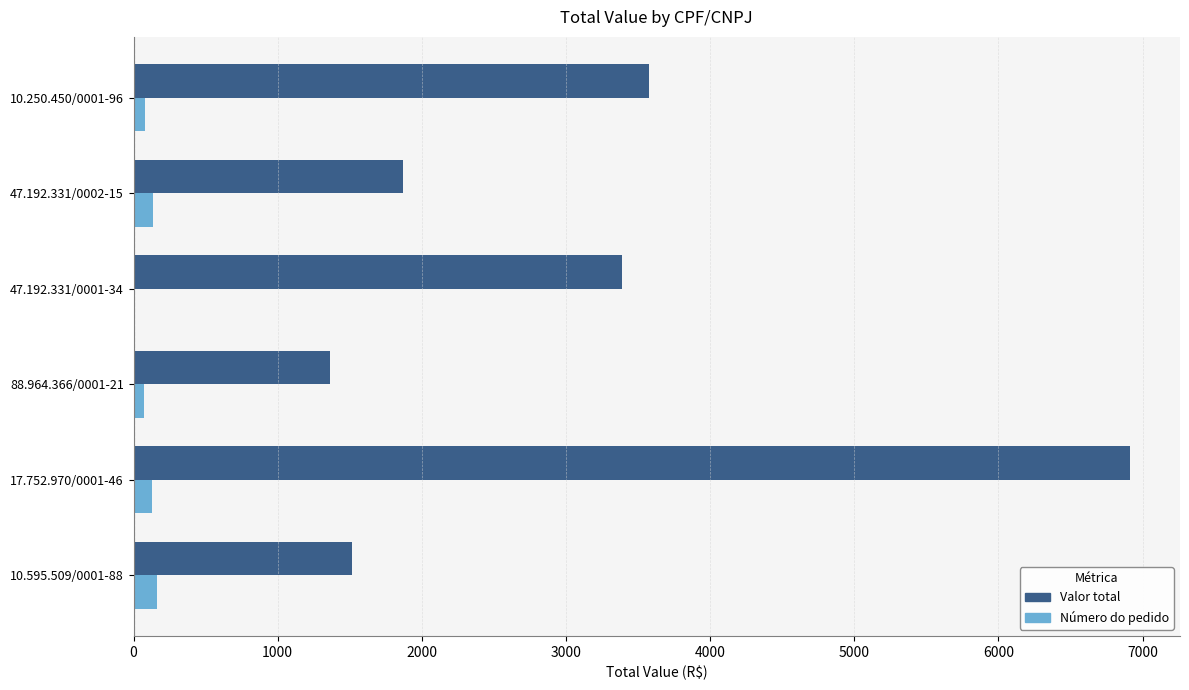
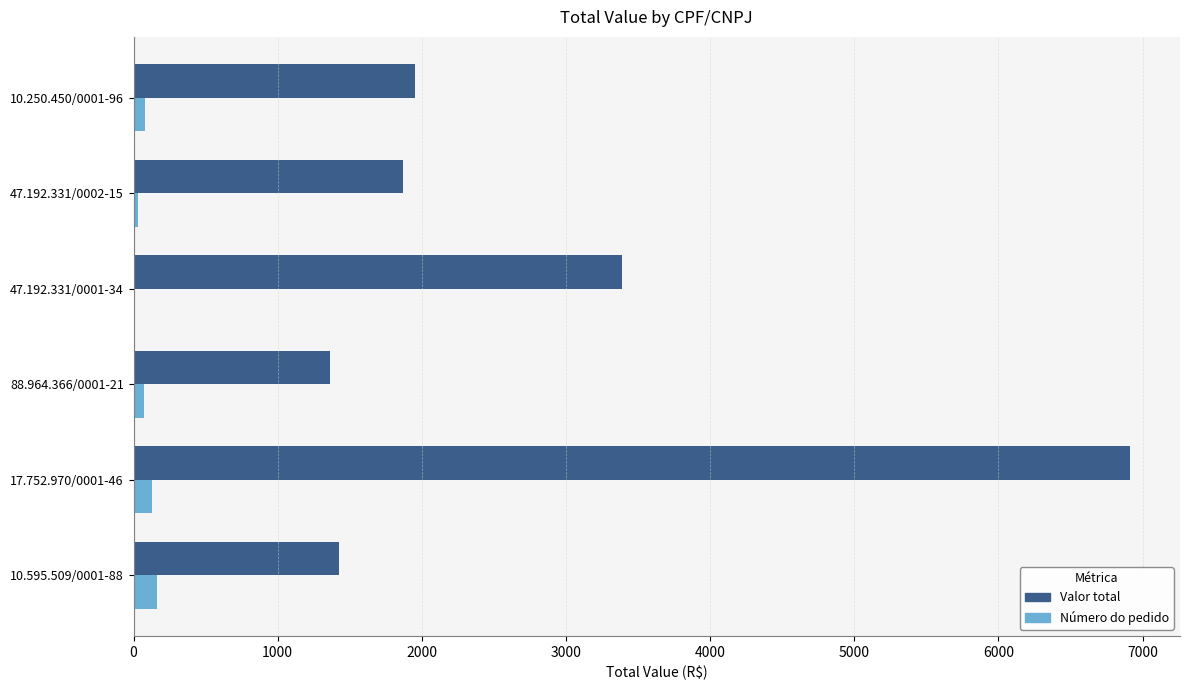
  {
    "Valor total": {
-     "10.250.450/0001-96": 3580,
+     "10.250.450/0001-96": 1950,
      "47.192.331/0002-15": 1870,
      "47.192.331/0001-34": 3390,
      "88.964.366/0001-21": 1360,
      "17.752.970/0001-46": 6910,
-     "10.595.509/0001-88": 1510
+     "10.595.509/0001-88": 1420
    },
    "Número do pedido": {
      "10.250.450/0001-96": 80,
-     "47.192.331/0002-15": 140,
+     "47.192.331/0002-15": 30,
      "88.964.366/0001-21": 70,
      "17.752.970/0001-46": 130,
      "10.595.509/0001-88": 160
    }
  }
